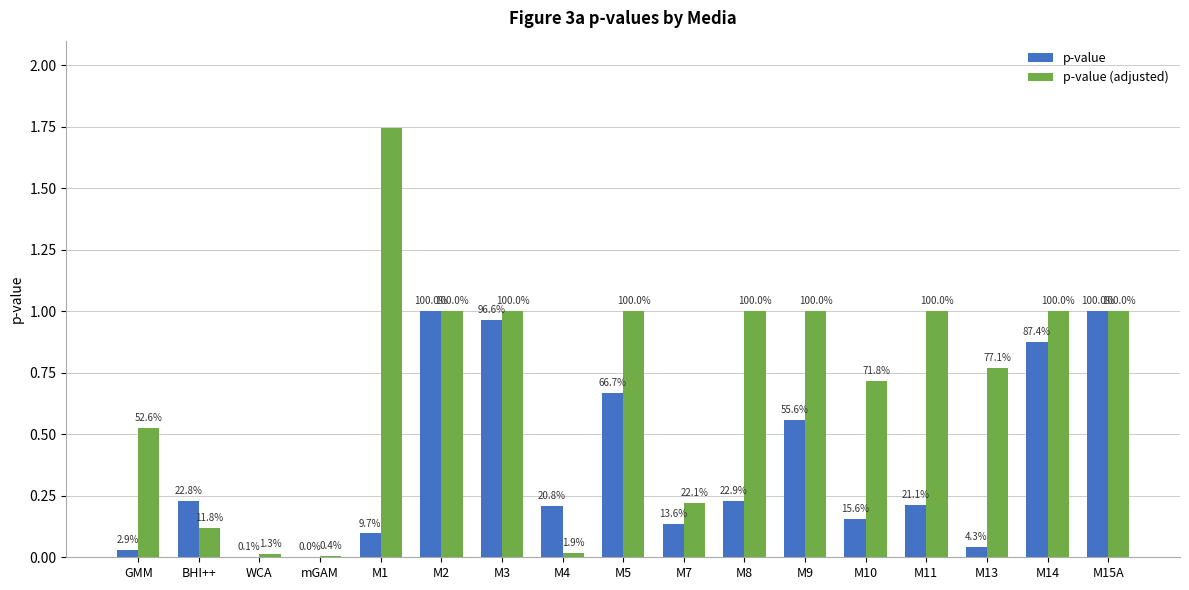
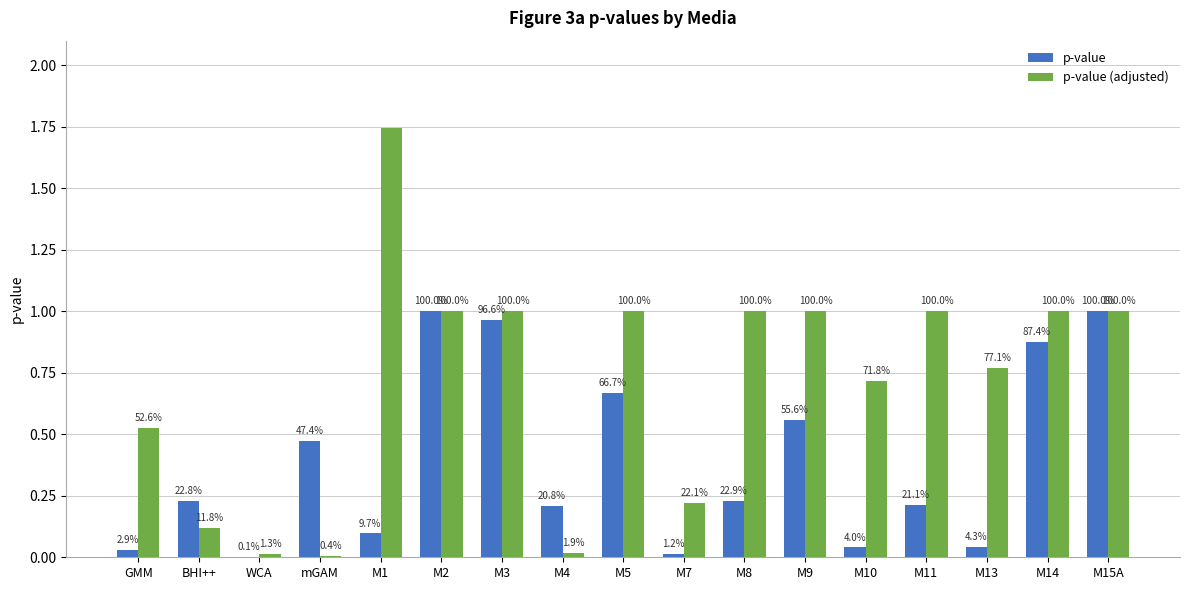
  {
    "p-value": {
      "GMM": "2.9%",
      "BHI++": "22.8%",
      "WCA": "0.1%",
-     "mGAM": "0.0%",
+     "mGAM": "47.4%",
      "M1": "9.7%",
      "M3": "96.6%",
      "M4": "20.8%",
      "M5": "66.7%",
-     "M7": "13.6%",
+     "M7": "1.2%",
      "M8": "22.9%",
      "M9": "55.6%",
-     "M10": "15.6%",
+     "M10": "4.0%",
      "M11": "21.1%",
      "M13": "4.3%",
      "M14": "87.4%"
    },
    "p-value (adjusted)": {
      "GMM": "52.6%",
      "BHI++": "11.8%",
      "WCA": "1.3%",
      "mGAM": "0.4%",
      "M3": "100.0%",
      "M4": "1.9%",
      "M5": "100.0%",
      "M7": "22.1%",
      "M8": "100.0%",
      "M9": "100.0%",
      "M10": "71.8%",
      "M11": "100.0%",
      "M13": "77.1%",
      "M14": "100.0%"
    }
  }
